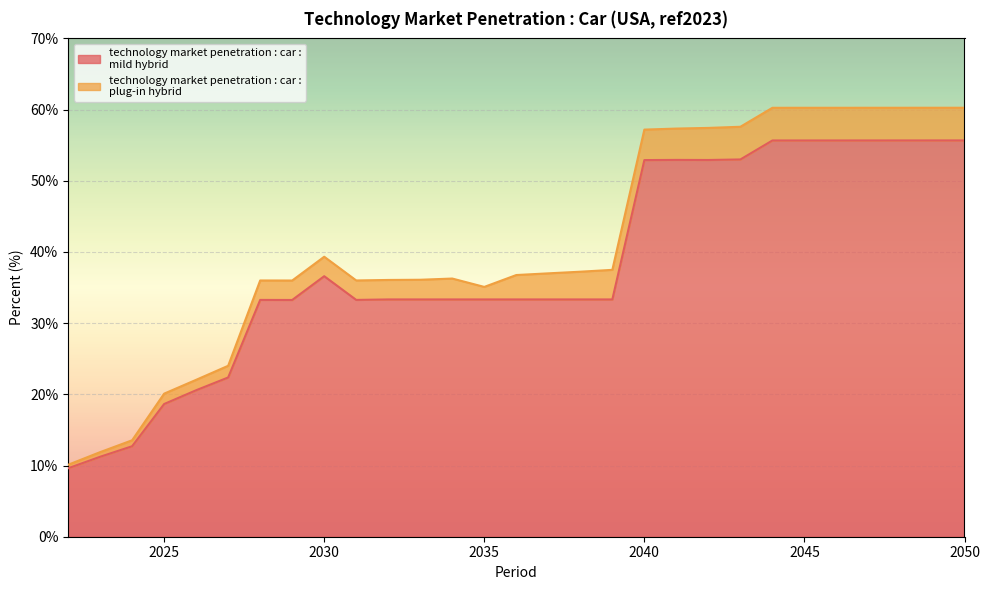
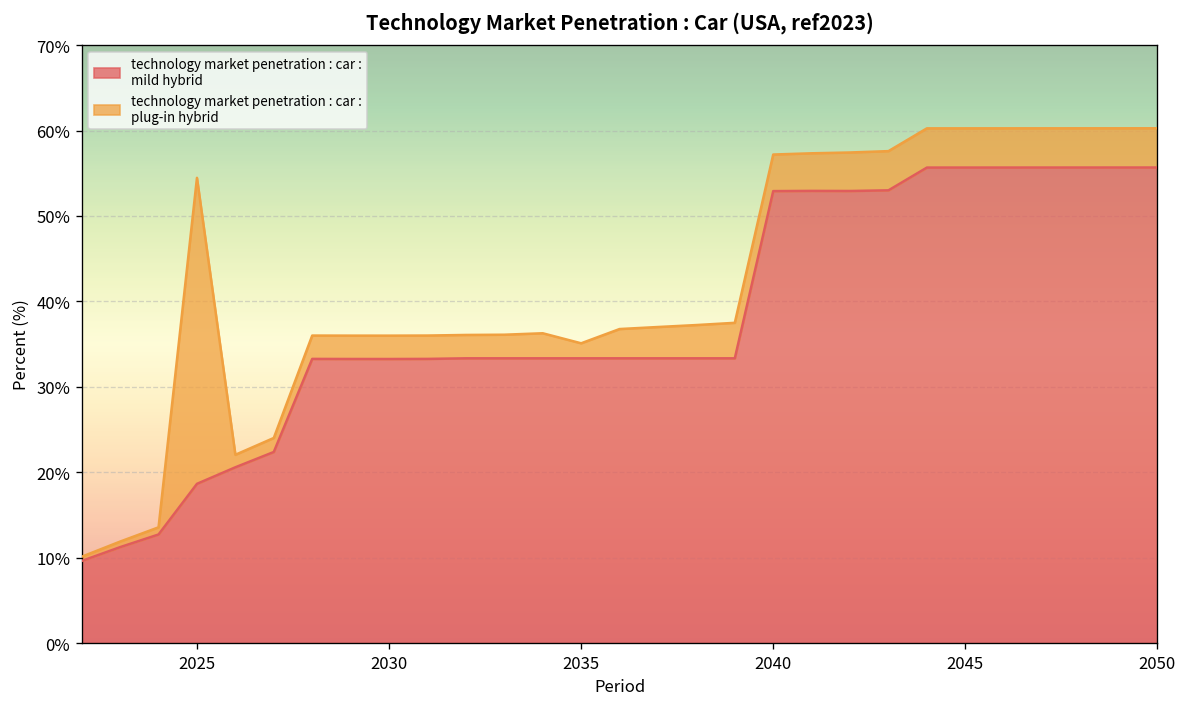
  {
    "technology market penetration : car : mild hybrid": {
      "2025": "19%",
-     "2030": "37%",
+     "2030": "33%",
      "2035": "33%",
      "2040": "53%",
      "2050": "56%"
    },
    "technology market penetration : car : plug-in hybrid": {
-     "2025": "1%",
+     "2025": "36%",
      "2030": "3%",
      "2035": "2%",
      "2040": "4%",
      "2050": "5%"
    }
  }
